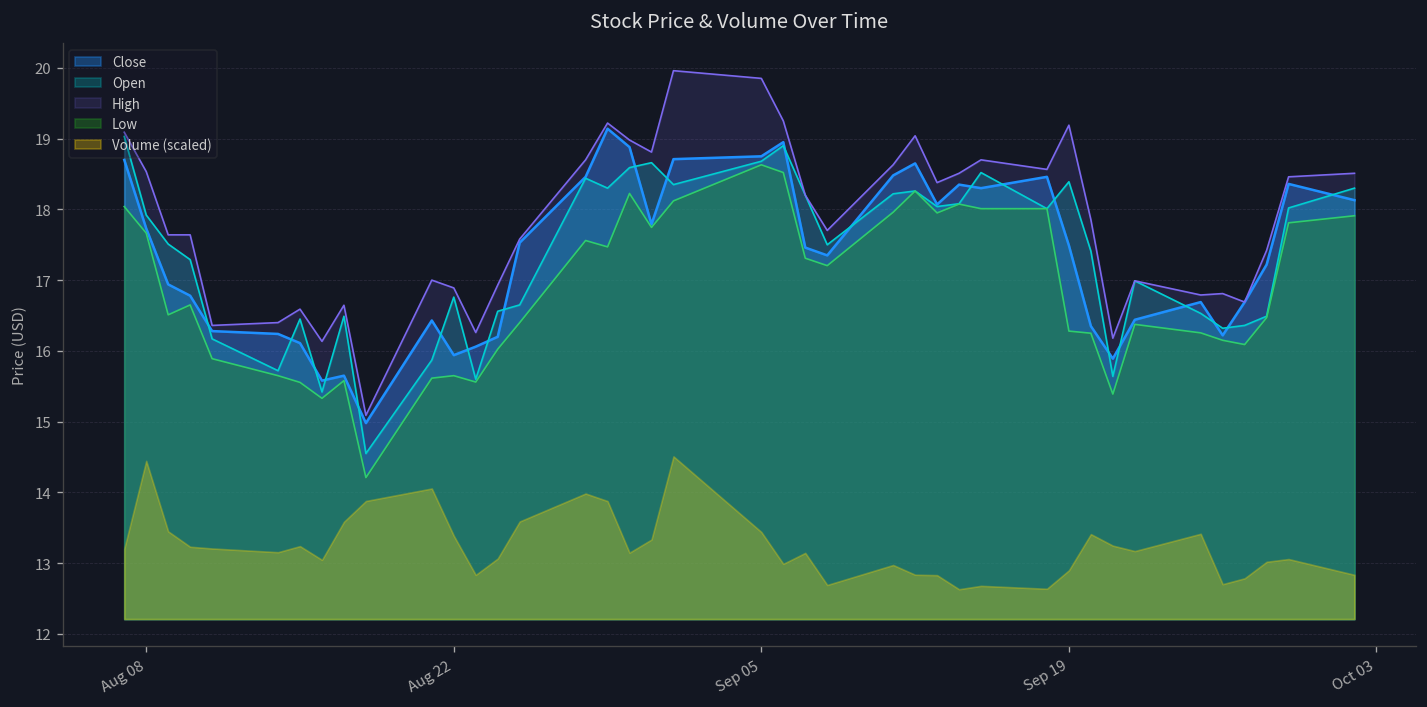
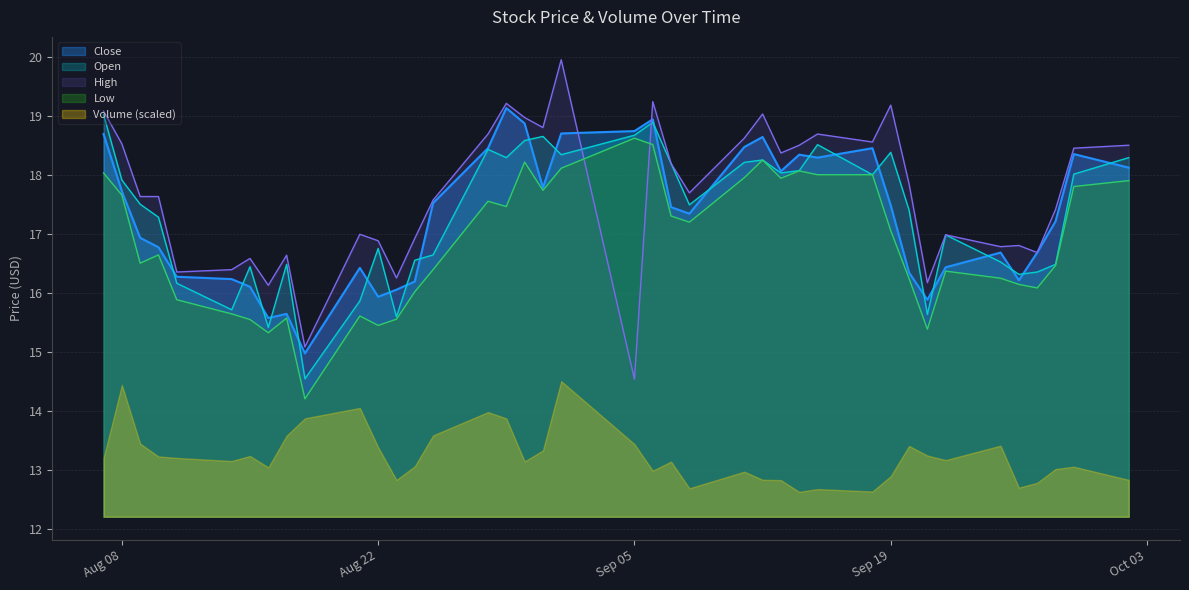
  {
    "High": {
      "Aug 08": 18.5,
      "Aug 22": 16.9,
-     "Sep 05": 19.9,
+     "Sep 05": 14.5,
      "Sep 19": 19.2
    },
    "Low": {
      "Aug 08": 17.7,
-     "Aug 22": 15.7,
+     "Aug 22": 15.5,
      "Sep 05": 18.6,
-     "Sep 19": 16.3
+     "Sep 19": 17.1
    },
    "Volume (scaled)": {
      "Aug 08": 14.4,
      "Aug 22": 13.4,
      "Sep 05": 13.4,
      "Sep 19": 12.9
    }
  }
